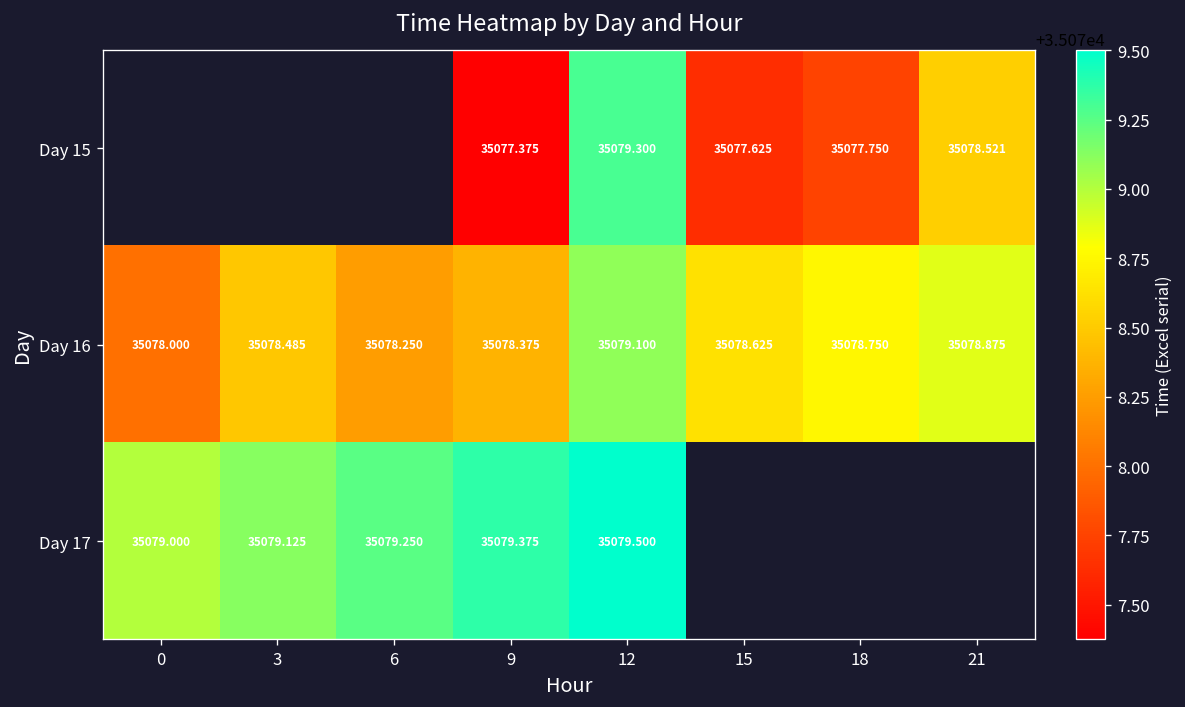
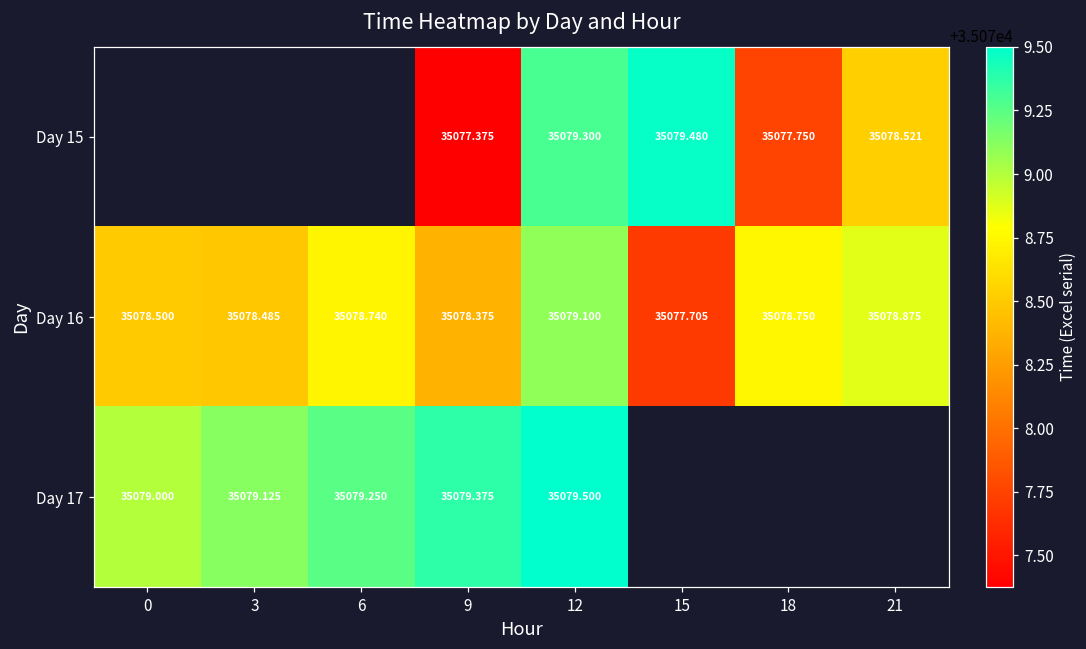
  {
    "Day 15": {
      "9": 35077.375,
      "12": 35079.300,
-     "15": 35077.625,
+     "15": 35079.480,
      "18": 35077.750,
      "21": 35078.521
    },
    "Day 16": {
-     "0": 35078.000,
+     "0": 35078.500,
      "3": 35078.485,
-     "6": 35078.250,
+     "6": 35078.740,
      "9": 35078.375,
      "12": 35079.100,
-     "15": 35078.625,
+     "15": 35077.705,
      "18": 35078.750,
      "21": 35078.875
    },
    "Day 17": {
      "0": 35079.000,
      "3": 35079.125,
      "6": 35079.250,
      "9": 35079.375,
      "12": 35079.500
    }
  }
